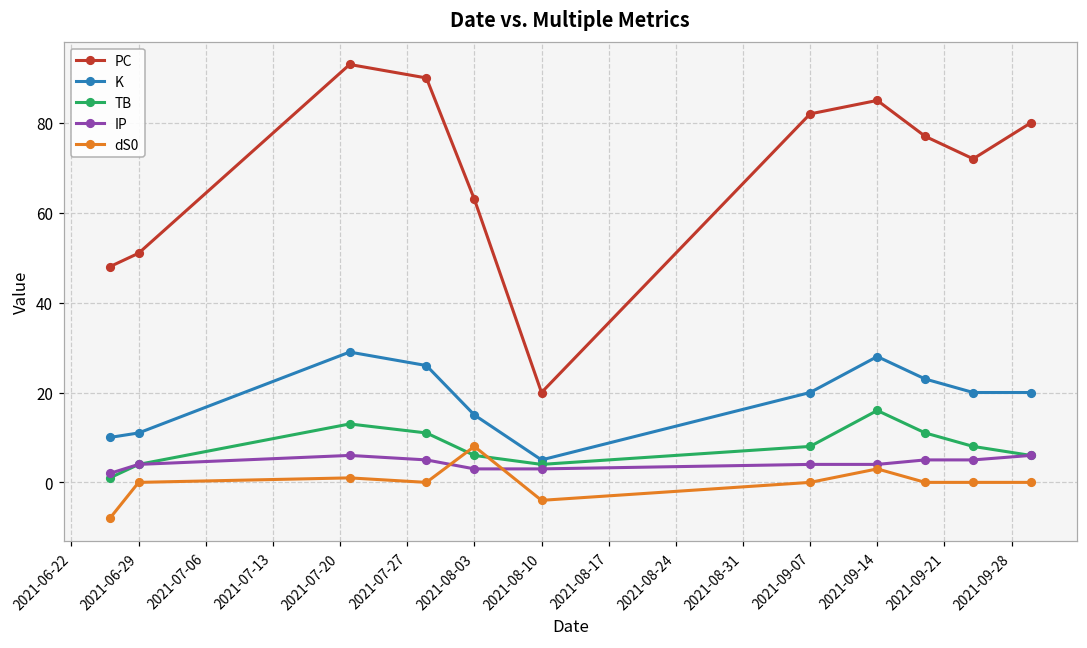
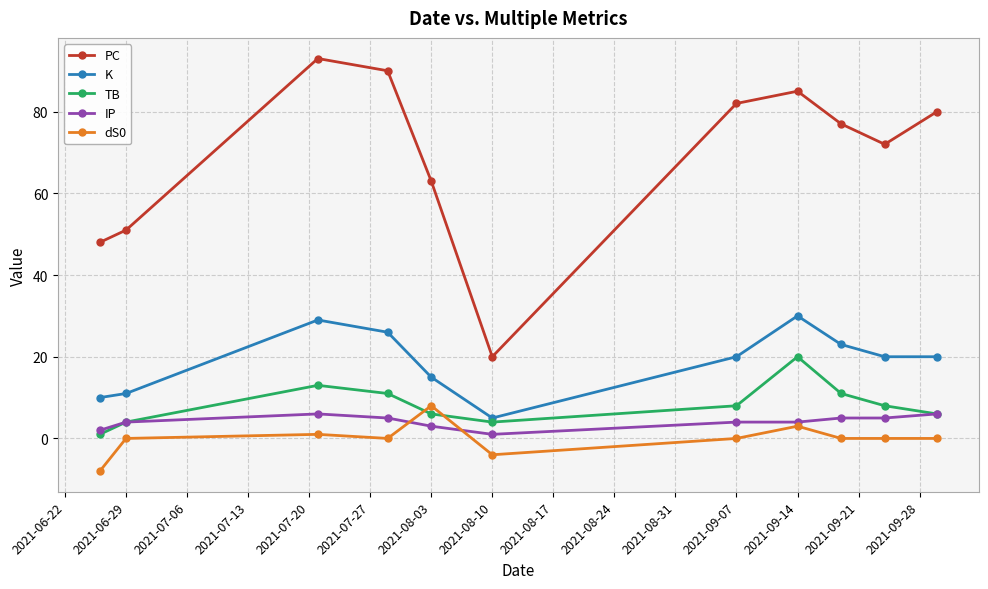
  {
    "PC": {
      "2021-06-29": 51,
      "2021-08-03": 63,
      "2021-08-10": 20,
      "2021-09-07": 82,
      "2021-09-14": 85
    },
    "K": {
      "2021-06-29": 11,
      "2021-08-03": 15,
      "2021-08-10": 5,
      "2021-09-07": 20,
-     "2021-09-14": 28
+     "2021-09-14": 30
    },
    "TB": {
      "2021-08-03": 6,
      "2021-08-10": 4,
      "2021-09-07": 8,
-     "2021-09-14": 16
+     "2021-09-14": 20
    },
    "IP": {
      "2021-08-03": 3,
-     "2021-08-10": 3,
+     "2021-08-10": 1,
      "2021-09-07": 4,
      "2021-09-14": 4
    },
    "dS0": {
      "2021-06-29": 0,
      "2021-08-03": 8,
      "2021-08-10": -4,
      "2021-09-07": 0,
      "2021-09-14": 3
    }
  }
